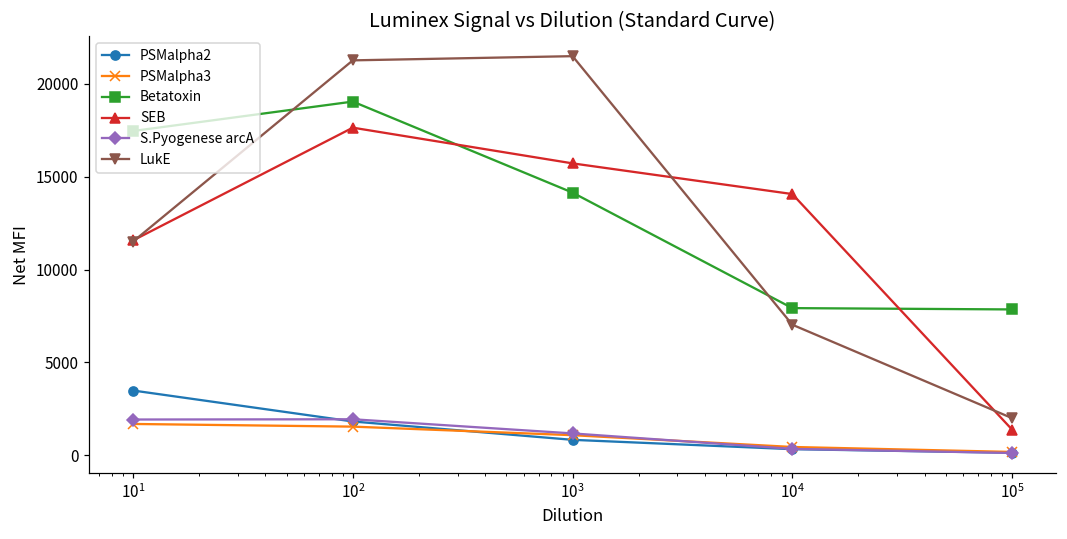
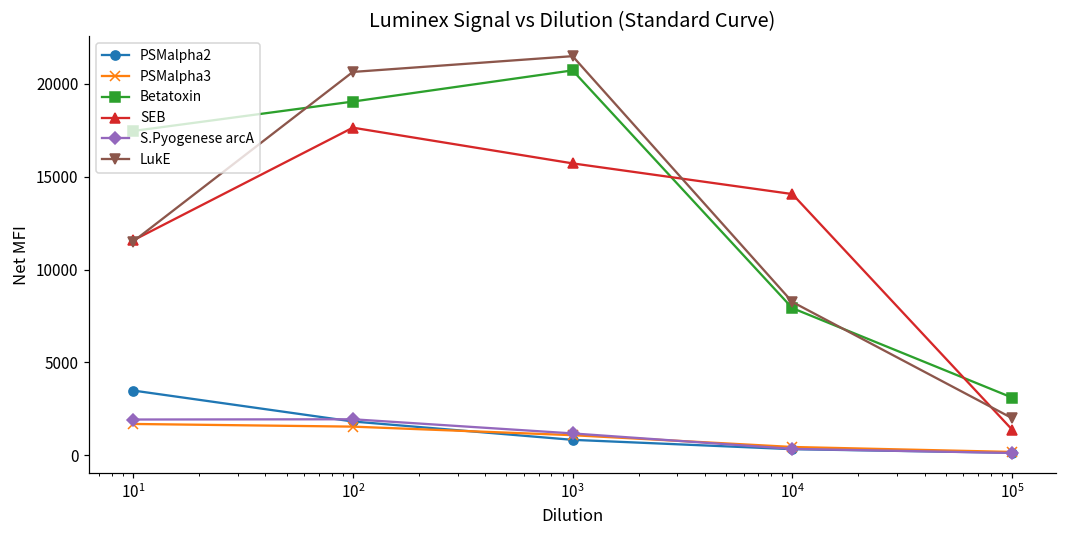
  {
    "PSMalpha2": {
      "10^1": 3500,
      "10^3": 800
    },
    "PSMalpha3": {
      "10^1": 1700,
      "10^2": 1500
    },
    "Betatoxin": {
      "10^2": 19000,
-     "10^3": 14100,
+     "10^3": 20700,
      "10^4": 7900,
-     "10^5": 7800
+     "10^5": 3100
    },
    "SEB": {
      "10^2": 17600,
      "10^3": 15700,
      "10^4": 14100,
      "10^5": 1400
    },
    "S.Pyogenese arcA": {
      "10^1": 1900
    },
    "LukE": {
-     "10^2": 21300,
+     "10^2": 20600,
      "10^3": 21500,
-     "10^4": 7000,
+     "10^4": 8300,
      "10^5": 2000
    }
  }
